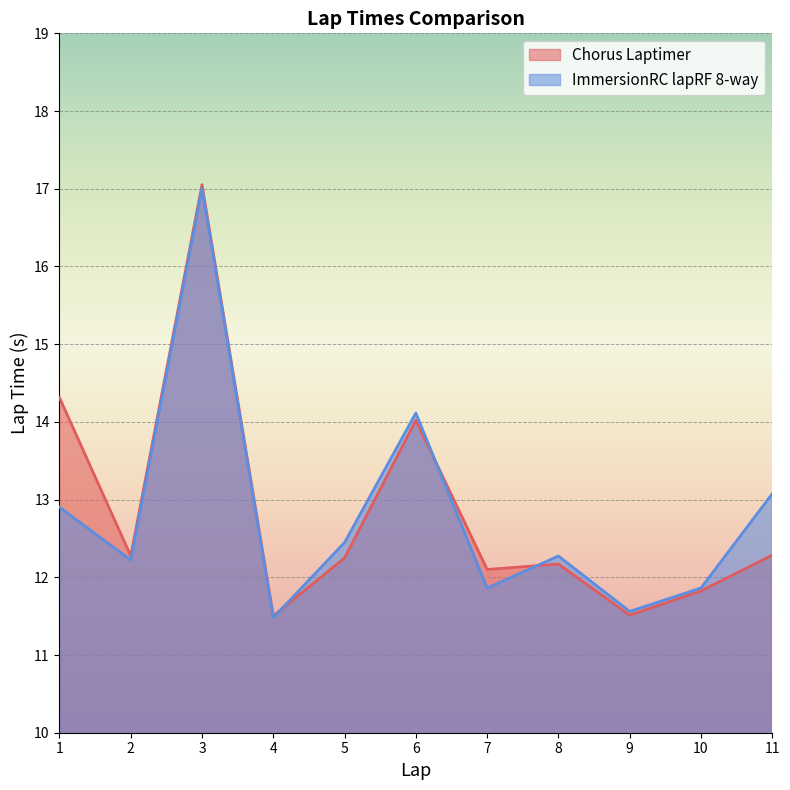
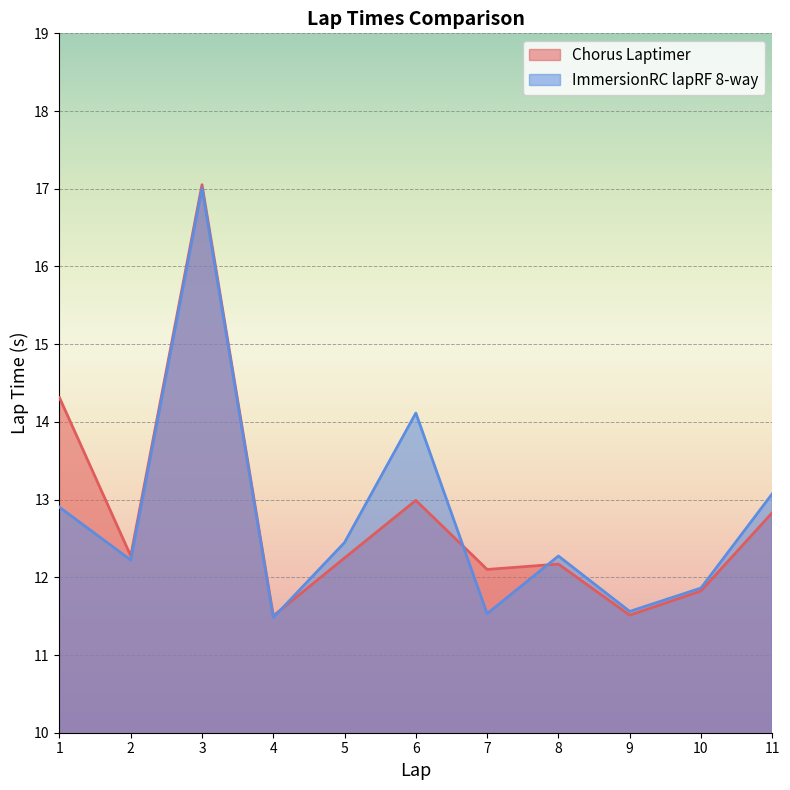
  {
    "Chorus Laptimer": {
      "1": 14.3,
      "2": 12.3,
      "3": 17.1,
      "5": 12.2,
-     "6": 14.0,
+     "6": 13.0,
      "7": 12.1,
      "8": 12.2,
      "9": 11.5,
      "10": 11.8,
-     "11": 12.3
+     "11": 12.8
    },
    "ImmersionRC lapRF 8-way": {
      "1": 12.9,
      "2": 12.2,
      "3": 17.0,
      "5": 12.4,
      "6": 14.1,
-     "7": 11.9,
+     "7": 11.5,
      "8": 12.3,
      "9": 11.6,
      "10": 11.9,
      "11": 13.1
    }
  }
